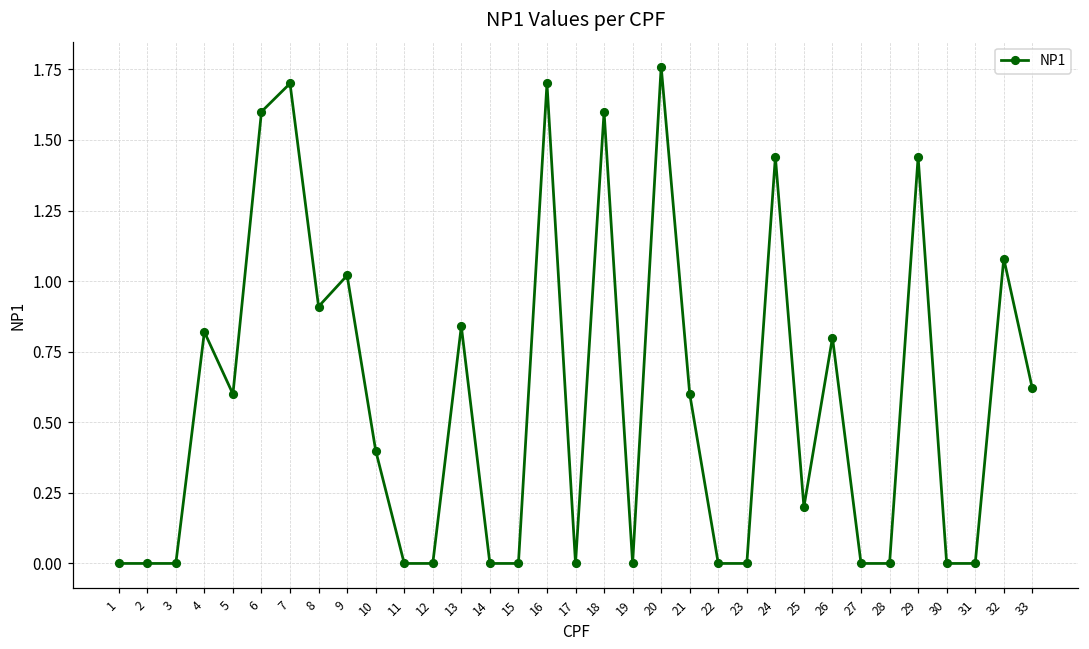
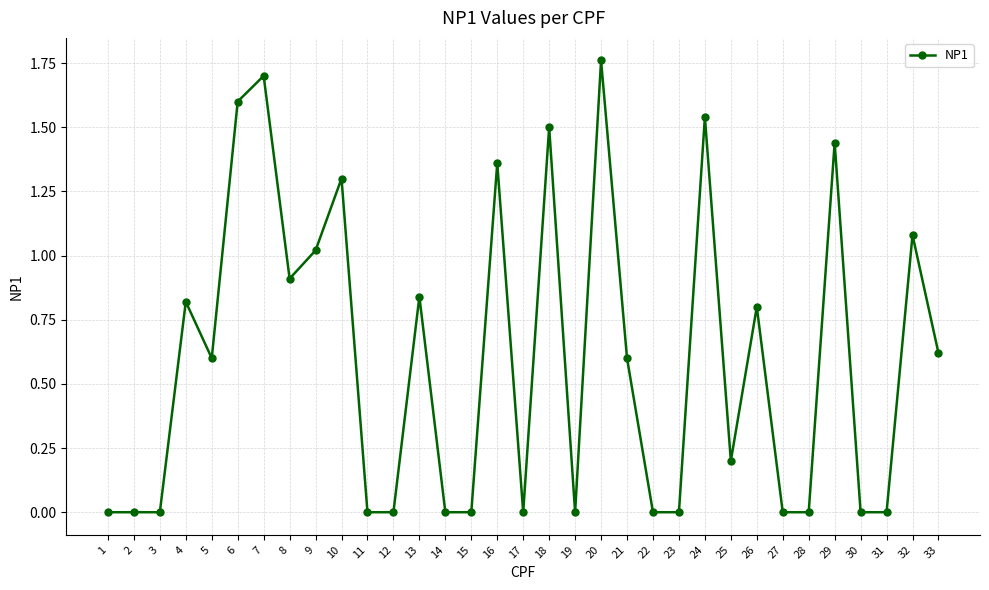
  {
    "1": 0.00,
    "2": 0.00,
    "3": 0.00,
    "4": 0.82,
    "5": 0.60,
    "6": 1.60,
    "7": 1.70,
    "8": 0.91,
    "9": 1.02,
-   "10": 0.4,
+   "10": 1.3,
    "11": 0.00,
    "12": 0.00,
    "13": 0.84,
    "14": 0.00,
    "15": 0.00,
-   "16": 1.70,
+   "16": 1.36,
    "17": 0.00,
-   "18": 1.6,
+   "18": 1.5,
    "19": 0.00,
    "20": 1.76,
    "21": 0.60,
    "22": 0.00,
    "23": 0.00,
-   "24": 1.44,
+   "24": 1.54,
    "25": 0.20,
    "26": 0.80,
    "27": 0.00,
    "28": 0.00,
    "29": 1.44,
    "30": 0.00,
    "31": 0.00,
    "32": 1.08,
    "33": 0.62
  }
